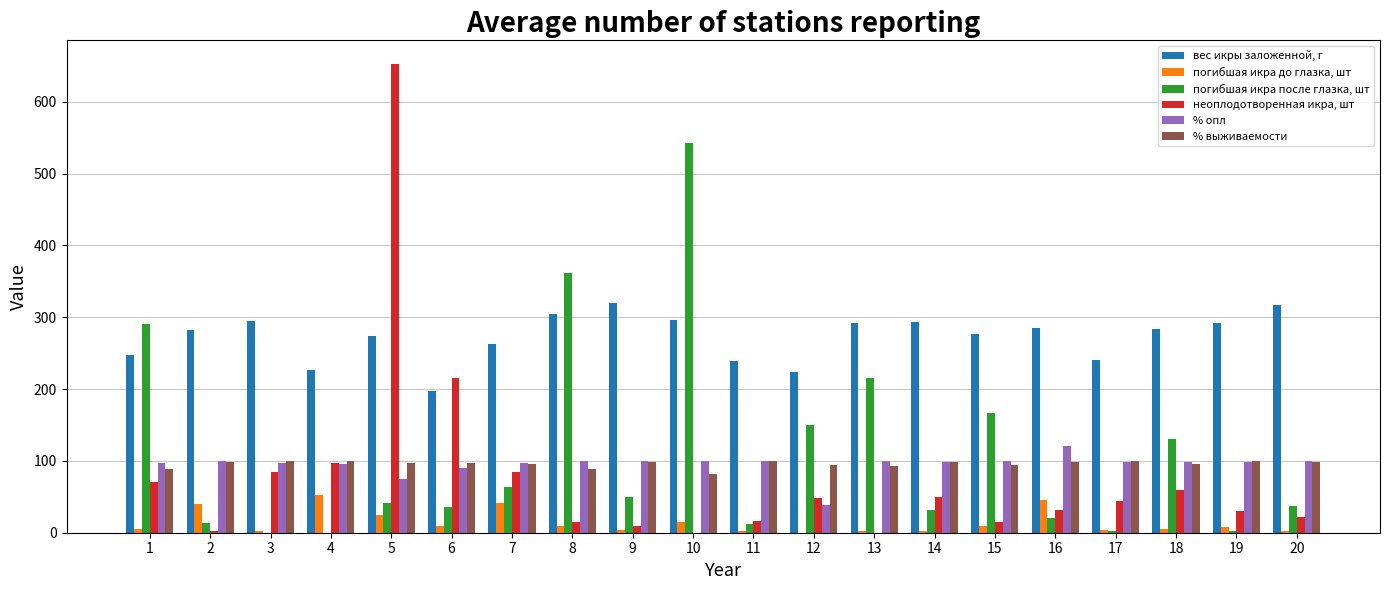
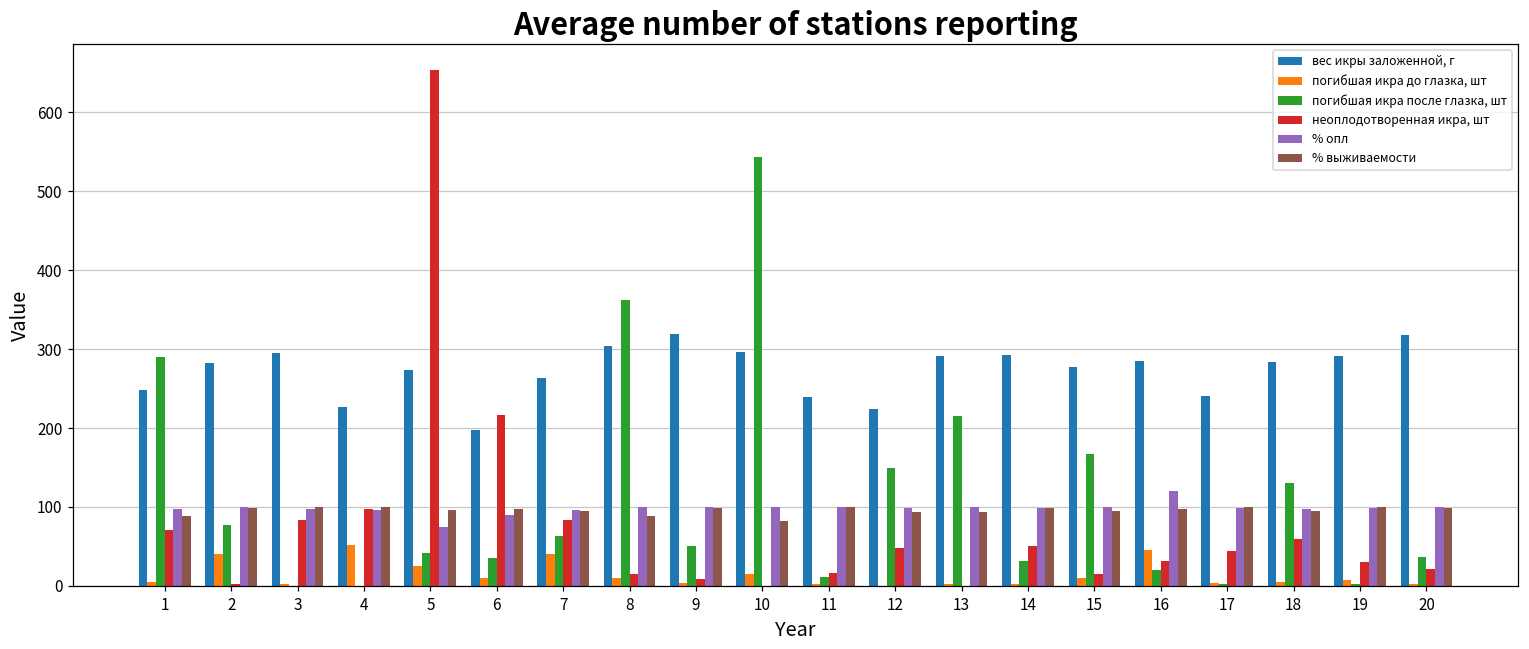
  {
    "вес икры заложенной, г": {
      "1": 250,
      "2": 280,
      "3": 300,
      "4": 230,
      "5": 270,
      "6": 200,
      "7": 260,
      "8": 300,
      "9": 320,
      "10": 300,
      "11": 240,
      "12": 220,
      "13": 290,
      "14": 290,
      "15": 280,
      "16": 280,
      "17": 240,
      "18": 280,
      "19": 290,
      "20": 320
    },
    "погибшая икра до глазка, шт": {
      "1": 10,
      "2": 40,
      "4": 50,
      "5": 30,
      "6": 10,
      "7": 40,
      "8": 10,
      "9": 0,
      "10": 20,
      "12": 0,
      "15": 10,
      "16": 50,
      "17": 0,
      "18": 10,
      "19": 10
    },
    "погибшая икра после глазка, шт": {
      "1": 290,
-     "2": 10,
+     "2": 80,
      "3": 0,
      "4": 0,
      "5": 40,
      "6": 40,
      "7": 60,
      "8": 360,
      "9": 50,
      "10": 540,
      "11": 10,
      "12": 150,
      "13": 220,
      "14": 30,
      "15": 170,
      "16": 20,
      "18": 130,
      "20": 40
    },
    "неоплодотворенная икра, шт": {
      "1": 70,
      "3": 80,
      "4": 100,
      "5": 650,
      "6": 220,
      "7": 80,
      "8": 20,
      "9": 10,
      "10": 0,
      "11": 20,
      "12": 50,
      "13": 0,
      "14": 50,
      "15": 20,
      "16": 30,
      "17": 40,
      "18": 60,
      "19": 30,
      "20": 20
    },
    "% опл": {
      "1": 100,
      "2": 100,
      "3": 100,
      "4": 100,
      "5": 80,
      "6": 90,
      "7": 100,
      "8": 100,
      "9": 100,
      "10": 100,
      "11": 100,
-     "12": 40,
+     "12": 100,
      "13": 100,
      "14": 100,
      "15": 100,
      "16": 120,
      "17": 100,
      "18": 100,
      "19": 100,
      "20": 100
    },
    "% выживаемости": {
      "1": 90,
      "2": 100,
      "3": 100,
      "4": 100,
      "5": 100,
      "6": 100,
      "7": 100,
      "8": 90,
      "9": 100,
      "10": 80,
      "11": 100,
      "12": 90,
      "13": 90,
      "14": 100,
      "15": 90,
      "16": 100,
      "17": 100,
      "18": 100,
      "19": 100,
      "20": 100
    }
  }
